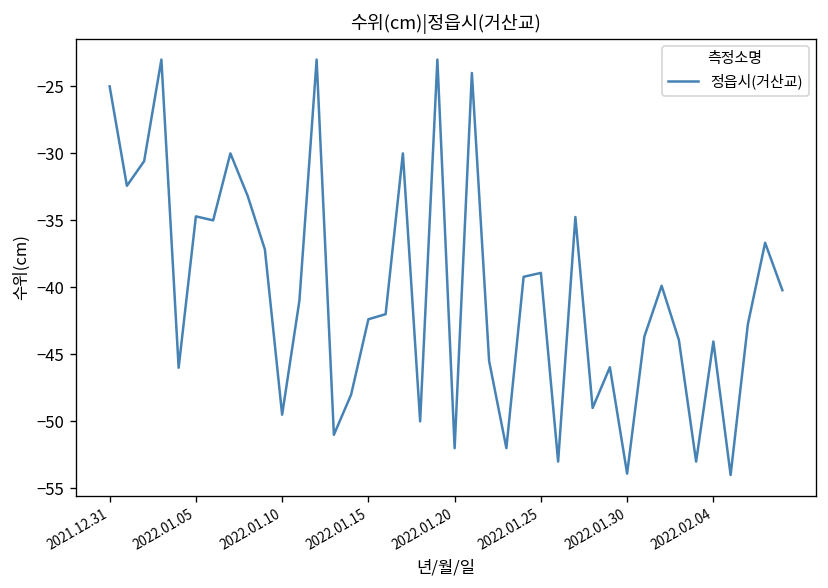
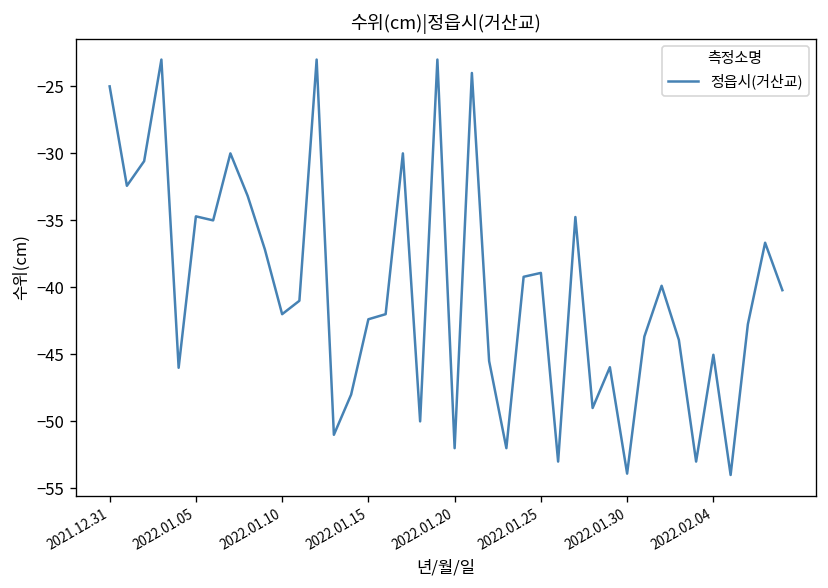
  {
    "2021.12.31": -25.0,
    "2022.01.05": -34.7,
-   "2022.01.10": -49.5,
+   "2022.01.10": -42.0,
    "2022.01.15": -42.4,
    "2022.01.20": -52.0,
    "2022.01.25": -38.9,
    "2022.01.30": -53.9,
-   "2022.02.04": -44.0
+   "2022.02.04": -45.0
  }
